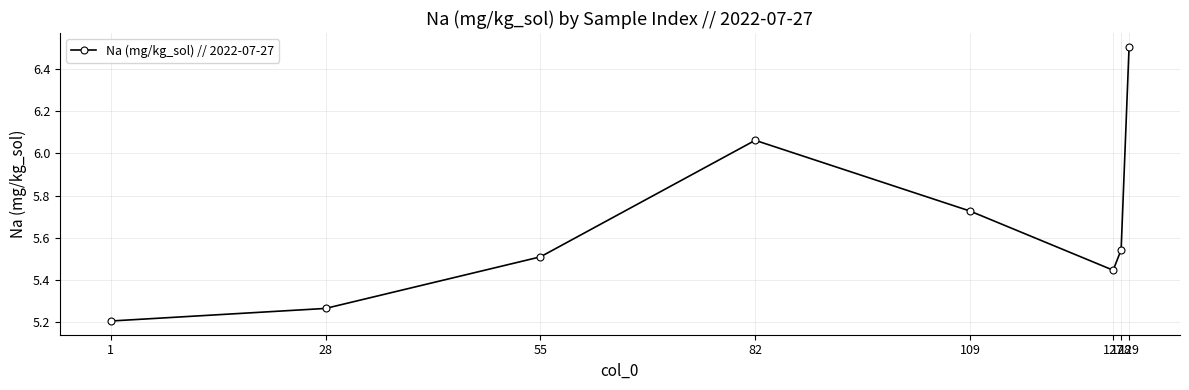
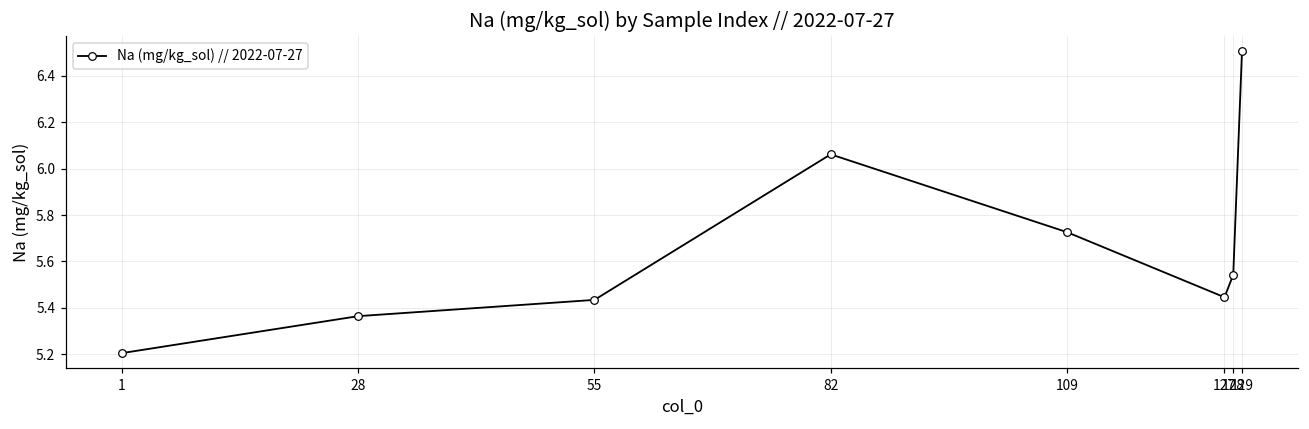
  {
    "1": 5.20,
-   "28": 5.26,
-   "55": 5.51,
+   "28": 5.36,
+   "55": 5.43,
    "82": 6.06,
    "109": 5.73
  }
